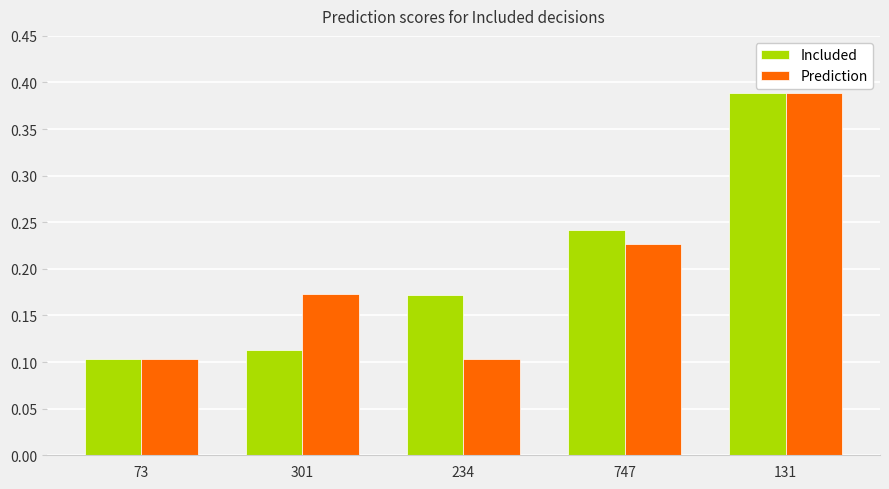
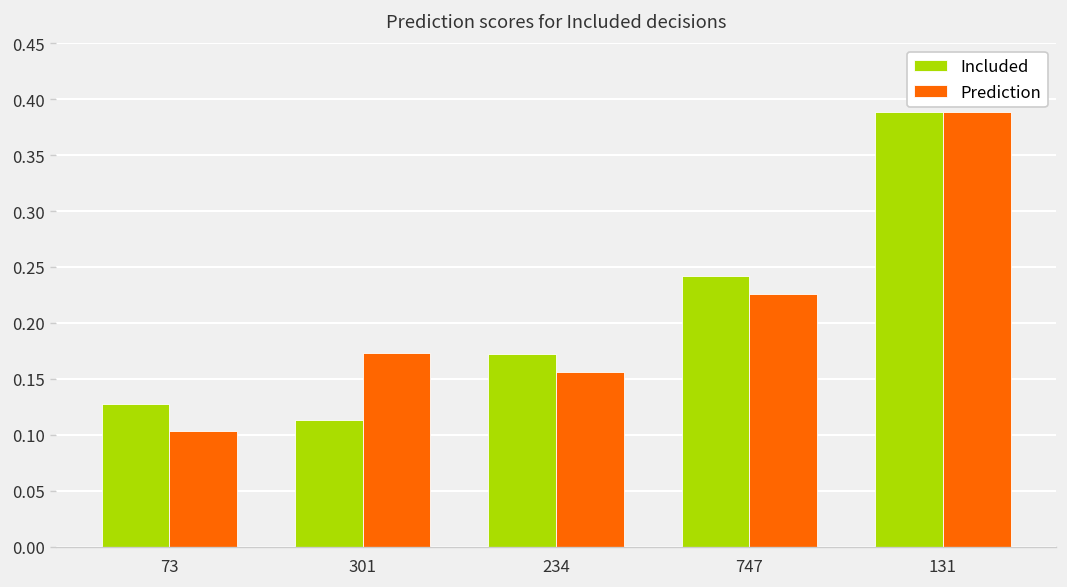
  {
    "Included": {
-     "73": 0.10,
+     "73": 0.13,
      "301": 0.11,
      "234": 0.17,
      "747": 0.24,
      "131": 0.39
    },
    "Prediction": {
      "73": 0.10,
      "301": 0.17,
-     "234": 0.10,
+     "234": 0.16,
      "747": 0.23,
      "131": 0.39
    }
  }
